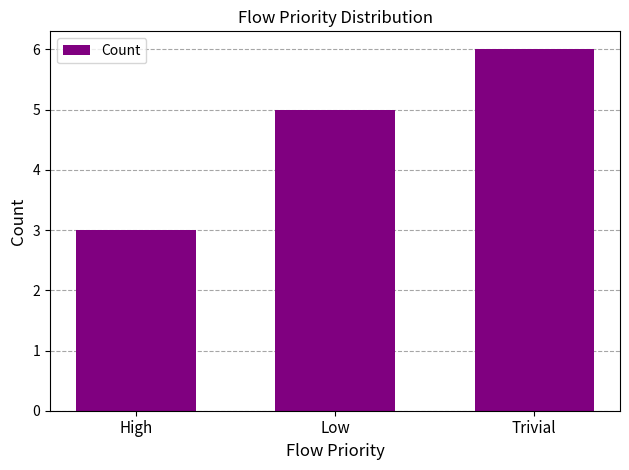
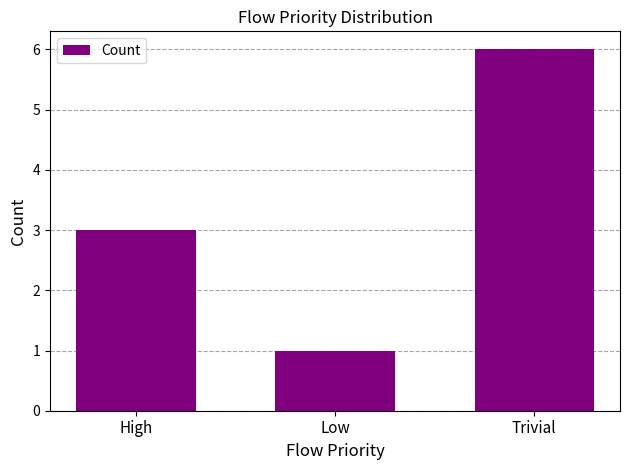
  {
    "High": 3,
-   "Low": 5,
+   "Low": 1,
    "Trivial": 6
  }
